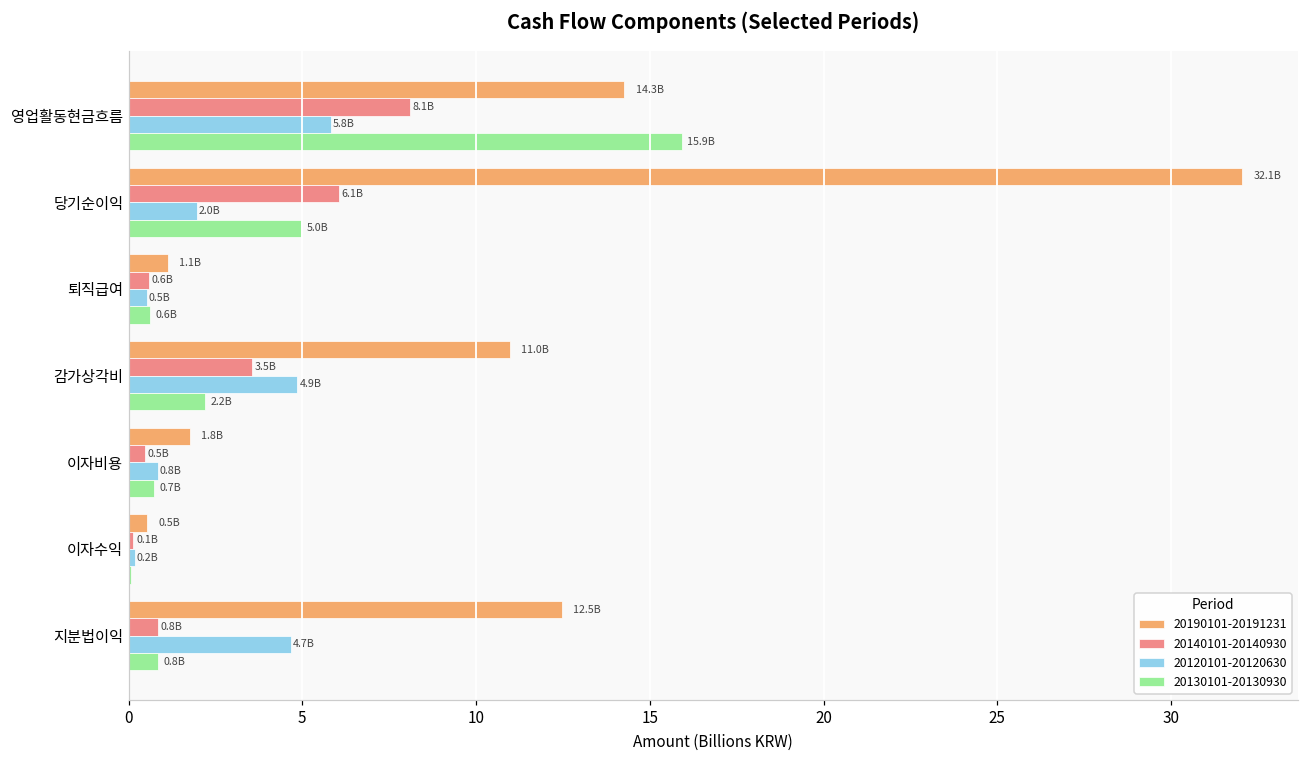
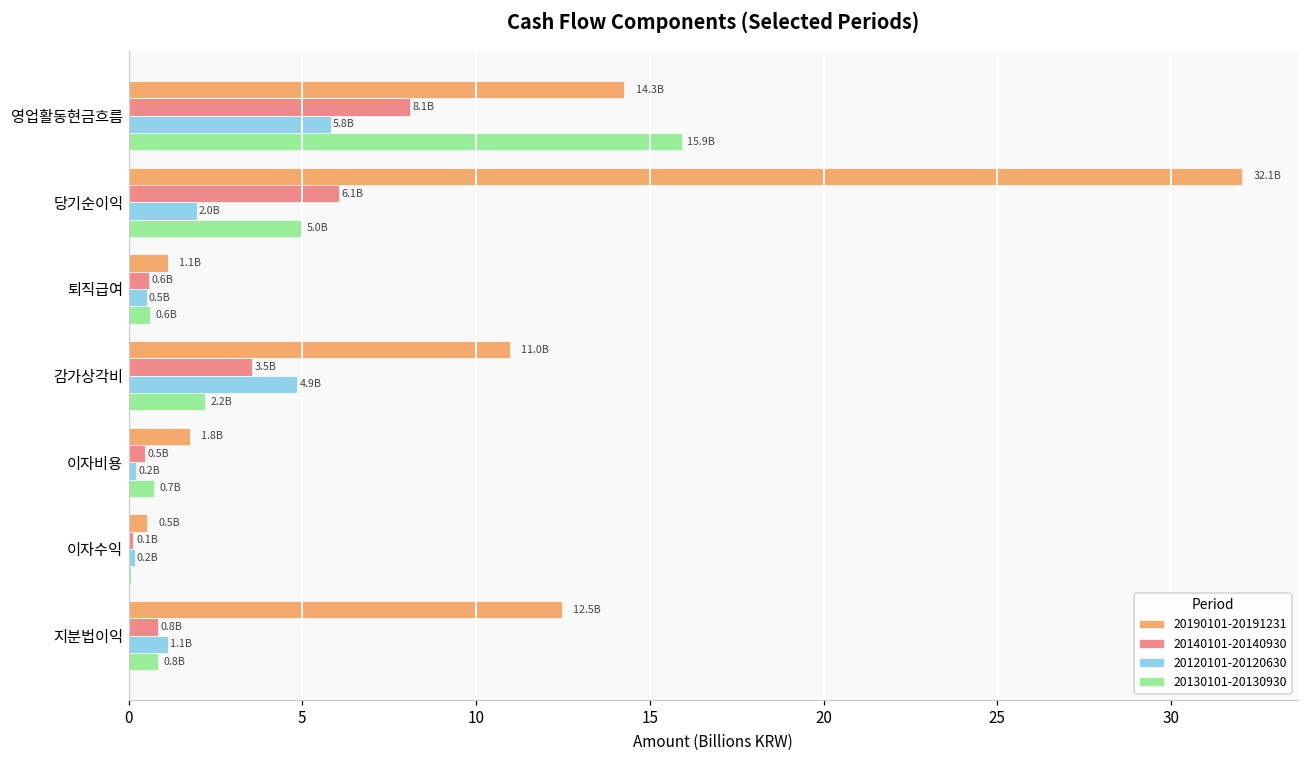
  {
    "20120101-20120630": {
      "영업활동현금흐름": "5.8B",
      "당기순이익": "2.0B",
      "퇴직급여": "0.5B",
      "감가상각비": "4.9B",
-     "이자비용": "0.8B",
+     "이자비용": "0.2B",
      "이자수익": "0.2B",
-     "지분법이익": "4.7B"
+     "지분법이익": "1.1B"
    },
    "20130101-20130930": {
      "영업활동현금흐름": "15.9B",
      "당기순이익": "5.0B",
      "퇴직급여": "0.6B",
      "감가상각비": "2.2B",
      "이자비용": "0.7B",
      "지분법이익": "0.8B"
    }
  }
